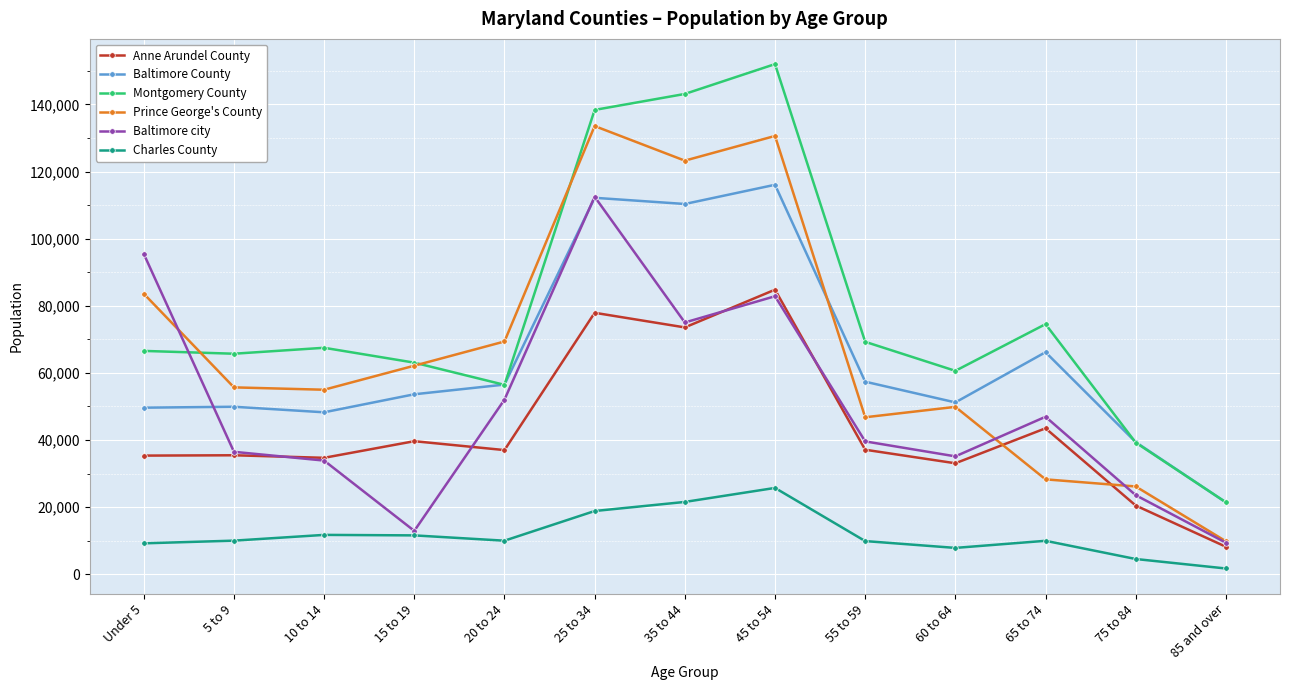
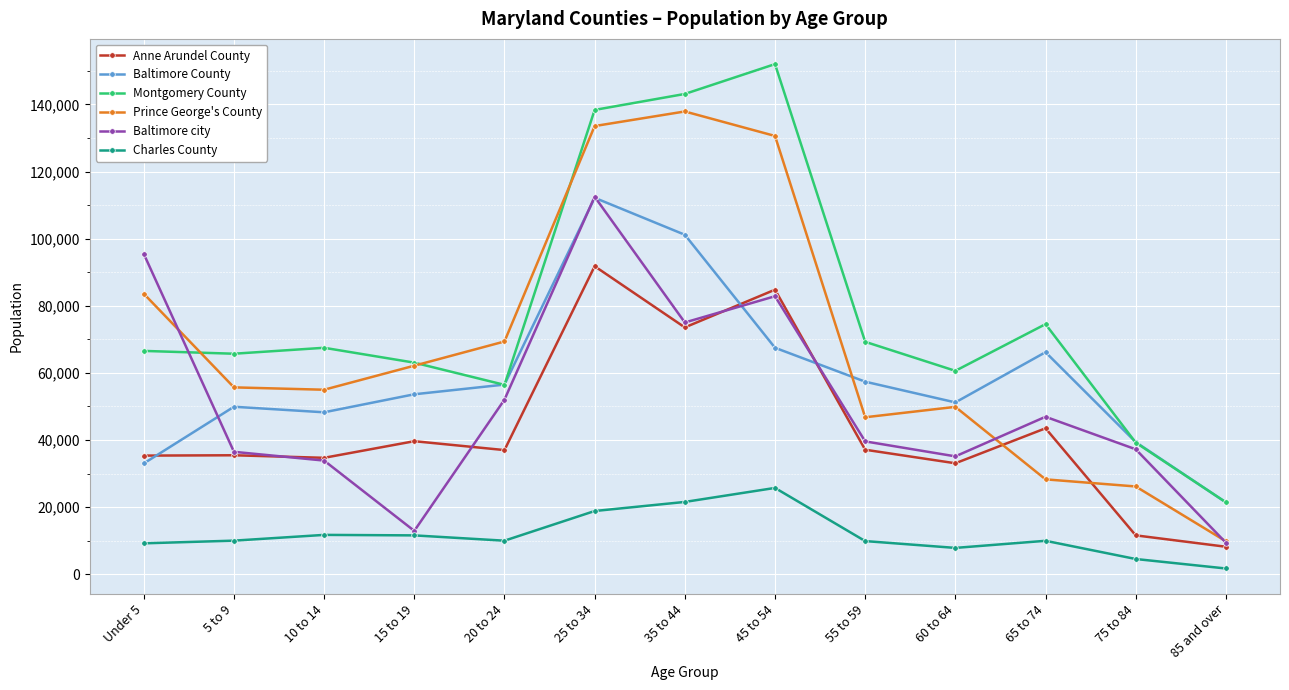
  {
    "Anne Arundel County": {
      "Under 5": "35,000",
      "5 to 9": "35,000",
      "10 to 14": "35,000",
      "15 to 19": "40,000",
      "20 to 24": "37,000",
-     "25 to 34": "78,000",
+     "25 to 34": "92,000",
      "35 to 44": "74,000",
      "45 to 54": "85,000",
      "55 to 59": "37,000",
      "60 to 64": "33,000",
      "65 to 74": "43,000",
-     "75 to 84": "20,000",
+     "75 to 84": "12,000",
      "85 and over": "8,000"
    },
    "Baltimore County": {
-     "Under 5": "50,000",
+     "Under 5": "33,000",
      "5 to 9": "50,000",
      "10 to 14": "48,000",
      "15 to 19": "54,000",
-     "35 to 44": "110,000",
-     "45 to 54": "116,000",
+     "35 to 44": "101,000",
+     "45 to 54": "67,000",
      "55 to 59": "57,000",
      "60 to 64": "51,000",
      "65 to 74": "66,000"
    },
    "Prince George's County": {
      "Under 5": "84,000",
      "5 to 9": "56,000",
      "10 to 14": "55,000",
      "15 to 19": "62,000",
      "20 to 24": "69,000",
      "25 to 34": "134,000",
-     "35 to 44": "123,000",
+     "35 to 44": "138,000",
      "45 to 54": "131,000",
      "55 to 59": "47,000",
      "60 to 64": "50,000",
      "65 to 74": "28,000",
      "75 to 84": "26,000"
    },
    "Baltimore city": {
      "Under 5": "95,000",
      "5 to 9": "36,000",
      "10 to 14": "34,000",
      "15 to 19": "13,000",
      "20 to 24": "52,000",
      "35 to 44": "75,000",
      "45 to 54": "83,000",
      "55 to 59": "40,000",
      "60 to 64": "35,000",
      "65 to 74": "47,000",
-     "75 to 84": "24,000"
+     "75 to 84": "37,000"
    }
  }
